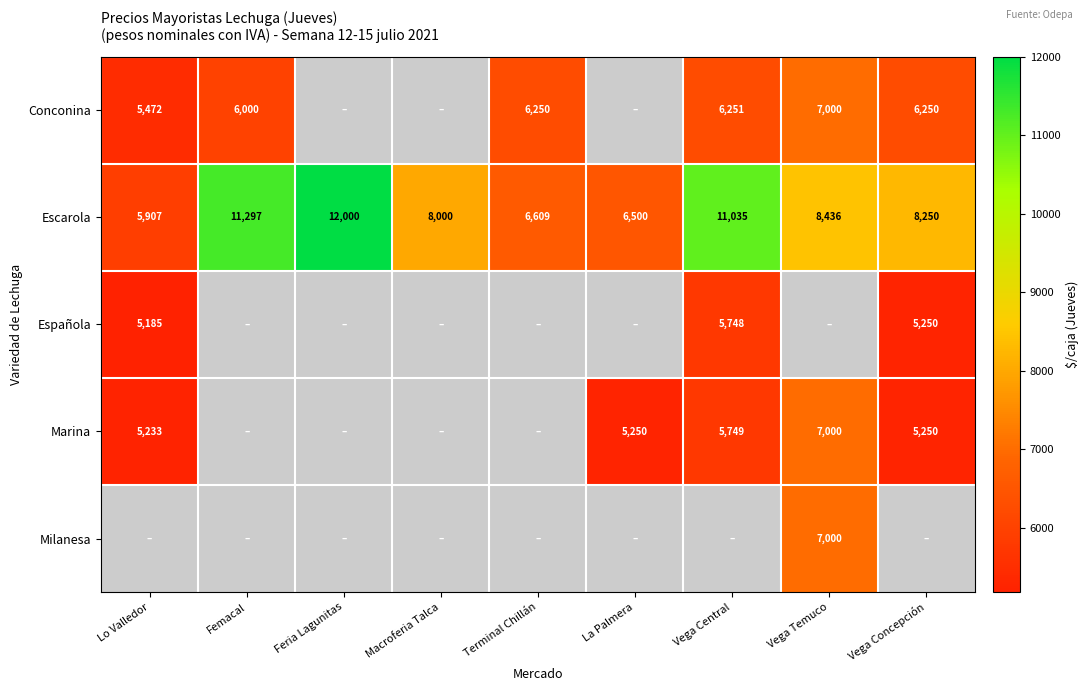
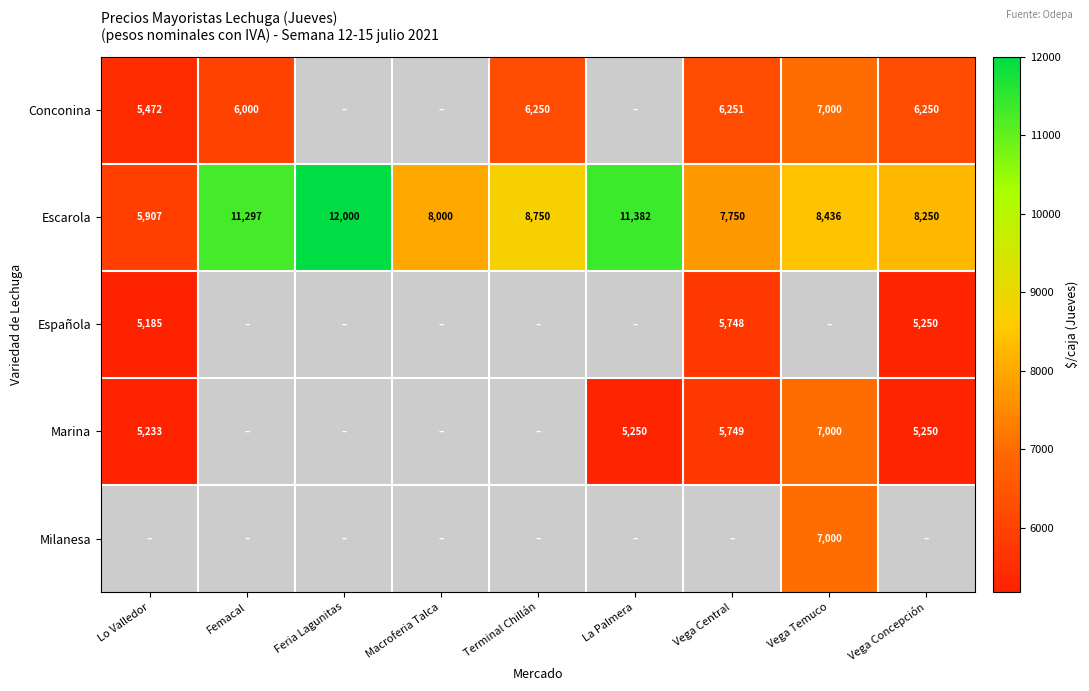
  {
    "Conconina": {
      "Lo Valledor": "5,472",
      "Femacal": "6,000",
      "Terminal Chillán": "6,250",
      "Vega Central": "6,251",
      "Vega Temuco": "7,000",
      "Vega Concepción": "6,250"
    },
    "Escarola": {
      "Lo Valledor": "5,907",
      "Femacal": "11,297",
      "Feria Lagunitas": "12,000",
      "Macroferia Talca": "8,000",
-     "Terminal Chillán": "6,609",
-     "La Palmera": "6,500",
-     "Vega Central": "11,035",
+     "Terminal Chillán": "8,750",
+     "La Palmera": "11,382",
+     "Vega Central": "7,750",
      "Vega Temuco": "8,436",
      "Vega Concepción": "8,250"
    },
    "Española": {
      "Lo Valledor": "5,185",
      "Vega Central": "5,748",
      "Vega Concepción": "5,250"
    },
    "Marina": {
      "Lo Valledor": "5,233",
      "La Palmera": "5,250",
      "Vega Central": "5,749",
      "Vega Temuco": "7,000",
      "Vega Concepción": "5,250"
    },
    "Milanesa": {
      "Vega Temuco": "7,000"
    }
  }
